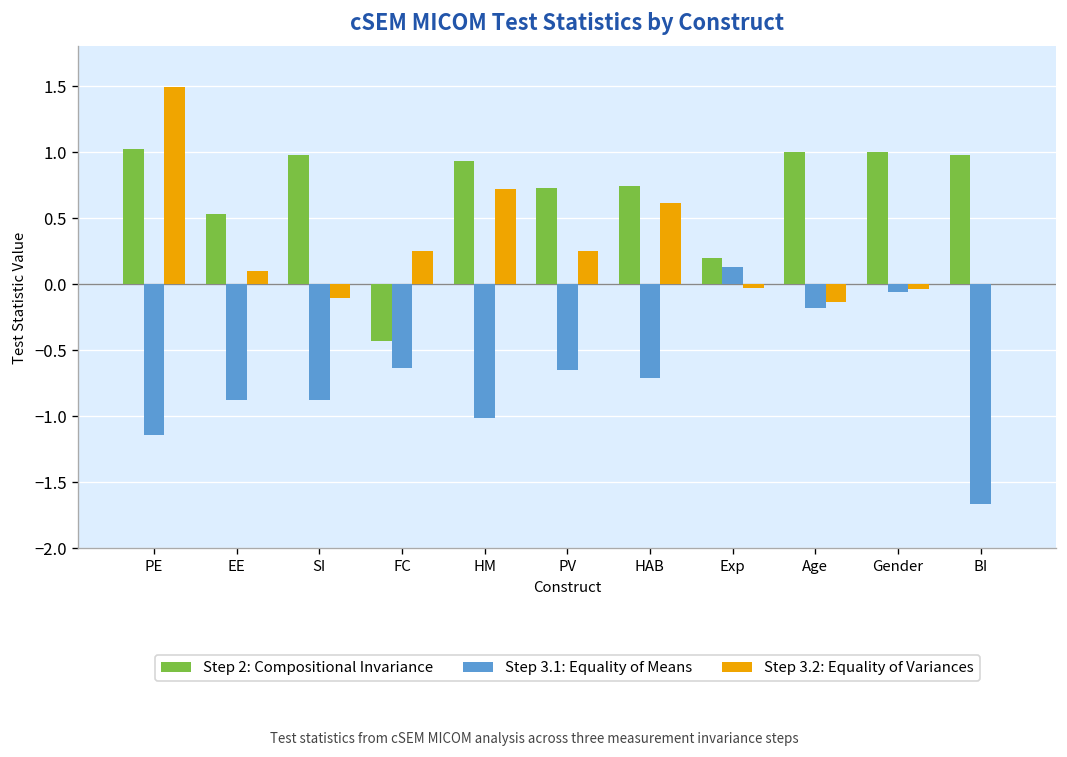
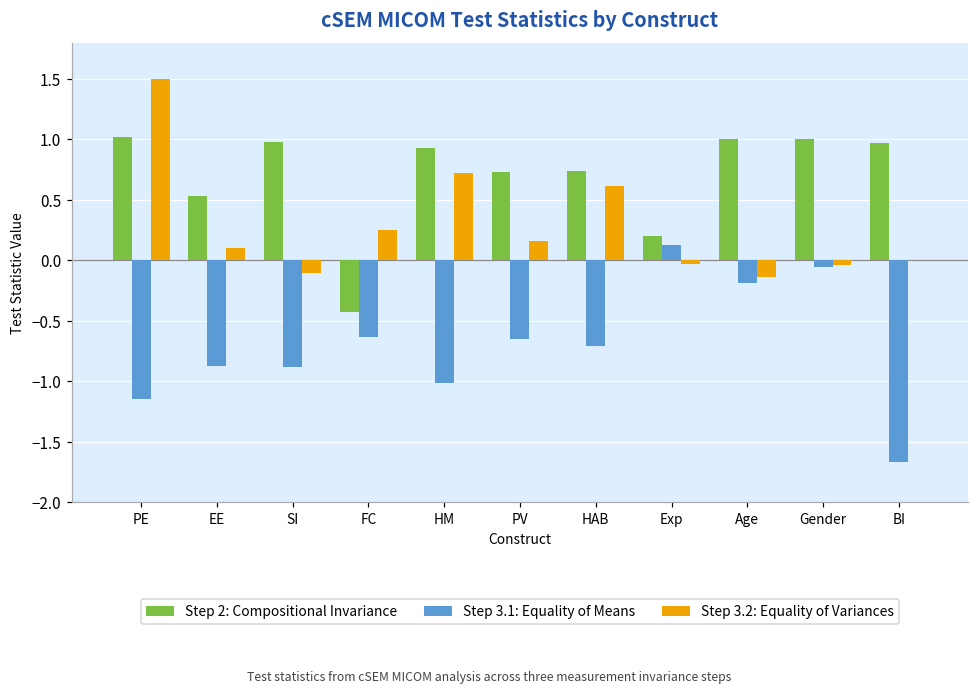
  {
    "Step 2: Compositional Invariance": {
      "PE": 1.02,
      "EE": 0.53,
      "SI": 0.98,
      "FC": -0.43,
      "HM": 0.93,
      "PV": 0.73,
      "HAB": 0.74,
      "Exp": 0.20,
      "Age": 1.00,
      "Gender": 1.00,
      "BI": 0.97
    },
    "Step 3.1: Equality of Means": {
      "PE": -1.14,
      "EE": -0.88,
      "SI": -0.88,
      "FC": -0.64,
      "HM": -1.02,
      "PV": -0.65,
      "HAB": -0.71,
      "Exp": 0.13,
      "Age": -0.18,
      "Gender": -0.06,
      "BI": -1.67
    },
    "Step 3.2: Equality of Variances": {
      "PE": 1.50,
      "EE": 0.10,
      "SI": -0.10,
      "FC": 0.25,
      "HM": 0.72,
-     "PV": 0.25,
+     "PV": 0.16,
      "HAB": 0.61,
      "Exp": -0.03,
      "Age": -0.13,
      "Gender": -0.04,
      "BI": 0.00
    }
  }
